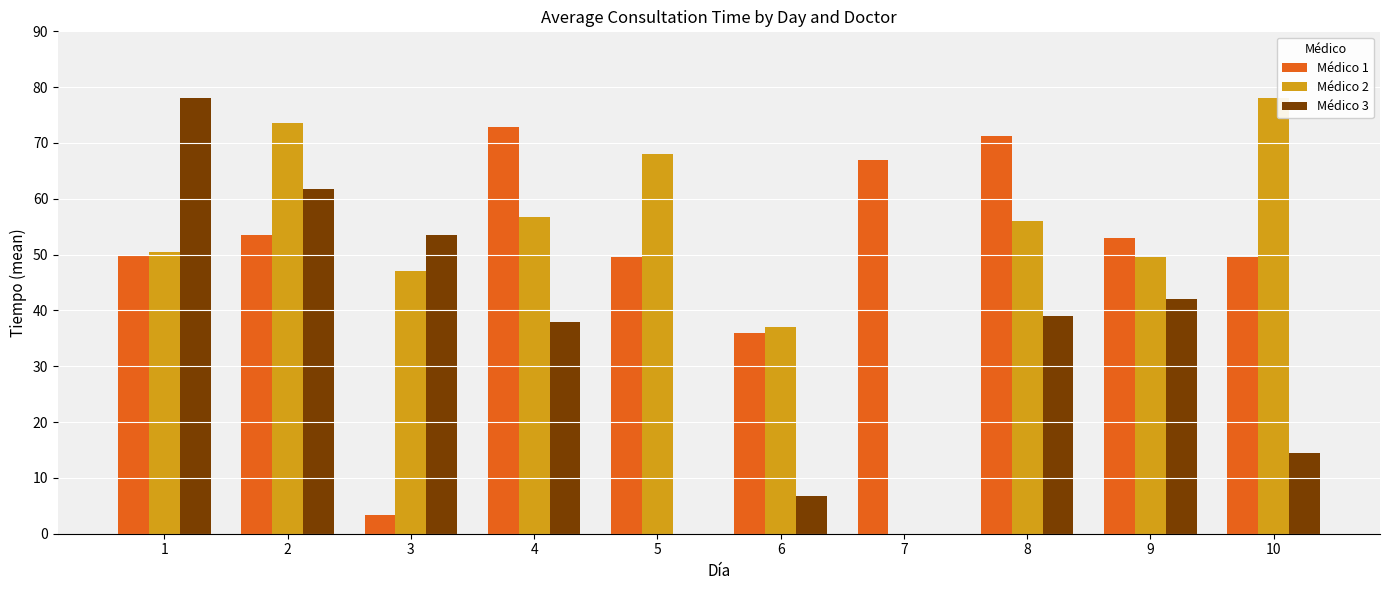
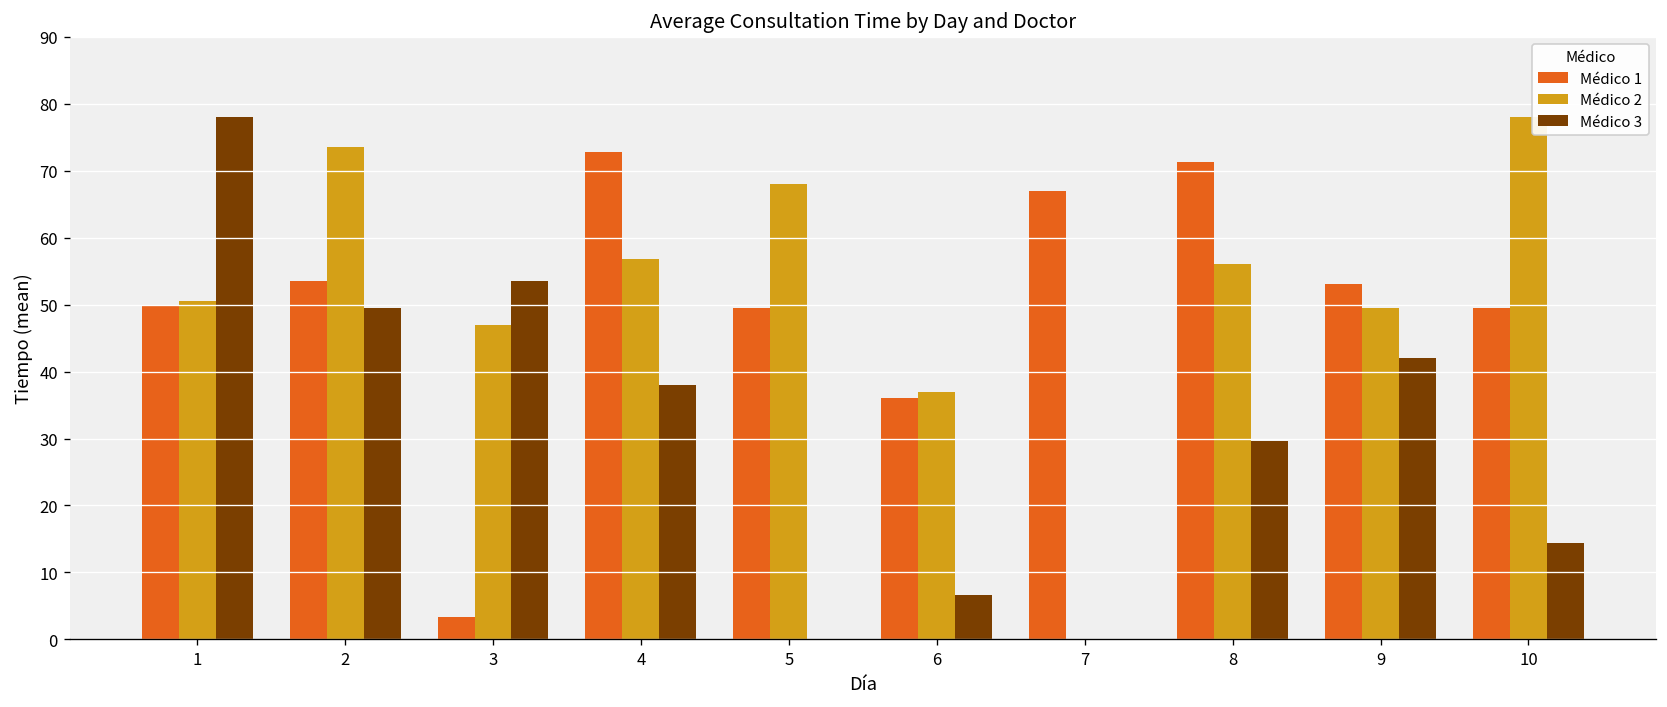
  {
    "Médico 1": {
      "1": 50,
      "2": 54,
      "3": 3,
      "4": 73,
      "5": 50,
      "6": 36,
      "7": 67,
      "8": 71,
      "9": 53,
      "10": 50
    },
    "Médico 2": {
      "1": 51,
      "2": 74,
      "3": 47,
      "4": 57,
      "5": 68,
      "6": 37,
      "7": 0,
      "8": 56,
      "9": 50,
      "10": 78
    },
    "Médico 3": {
      "1": 78,
-     "2": 62,
+     "2": 50,
      "3": 54,
      "4": 38,
      "5": 0,
      "6": 7,
      "7": 0,
-     "8": 39,
+     "8": 30,
      "9": 42,
      "10": 14
    }
  }
